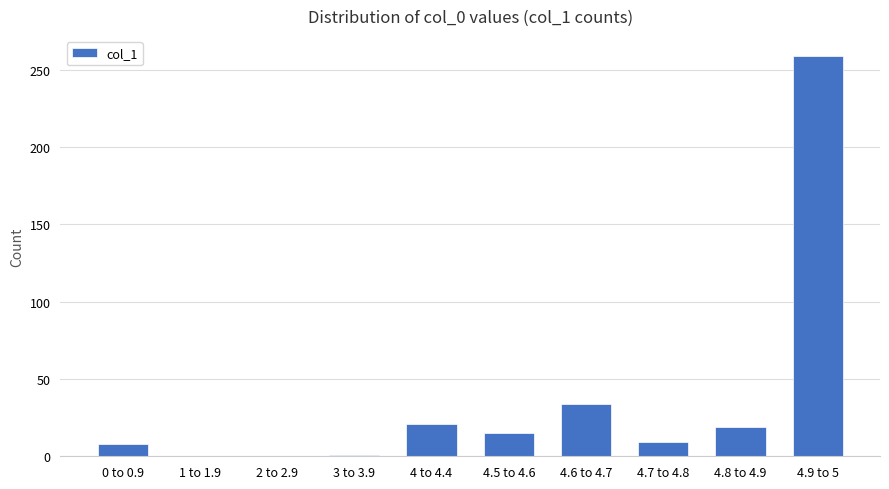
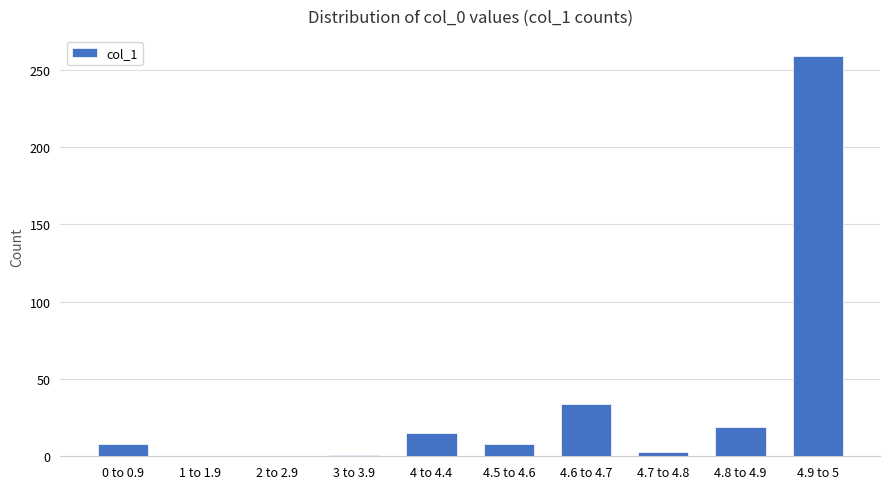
  {
    "0 to 0.9": 8,
    "1 to 1.9": 0,
    "2 to 2.9": 0,
-   "4 to 4.4": 21,
-   "4.5 to 4.6": 15,
+   "4 to 4.4": 15,
+   "4.5 to 4.6": 8,
    "4.6 to 4.7": 34,
-   "4.7 to 4.8": 9,
+   "4.7 to 4.8": 3,
    "4.8 to 4.9": 19,
    "4.9 to 5": 259
  }
